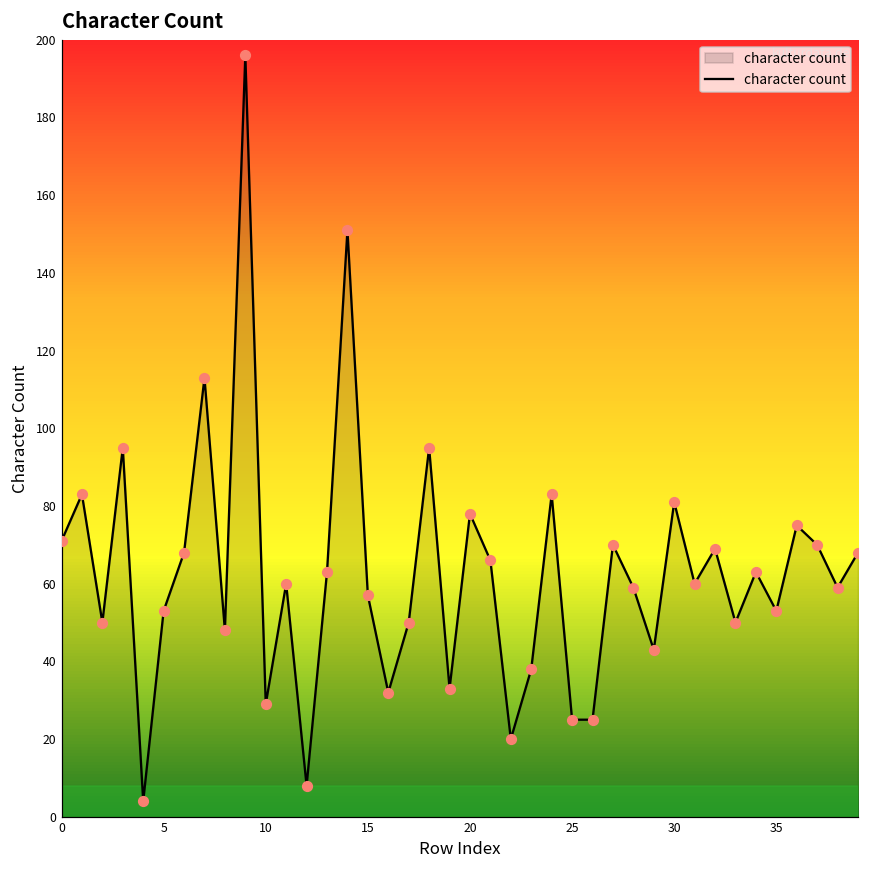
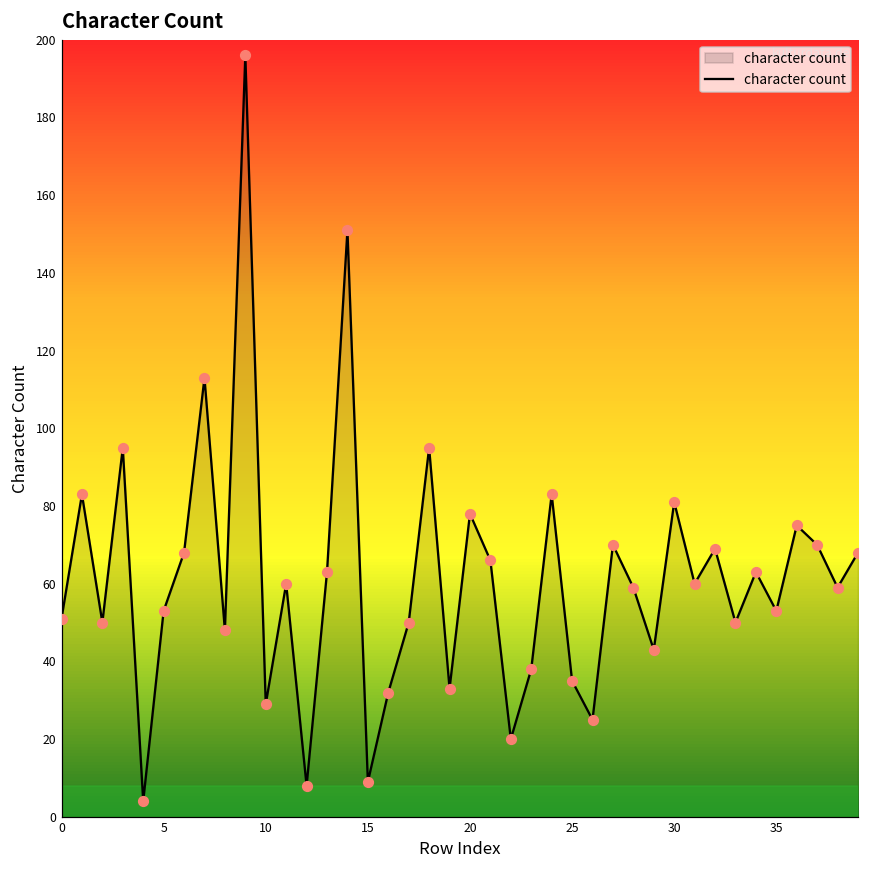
  {
-   "0": 71,
+   "0": 51,
    "5": 53,
    "10": 29,
-   "15": 57,
+   "15": 9,
    "20": 78,
-   "25": 25,
+   "25": 35,
    "30": 81,
    "35": 53
  }
